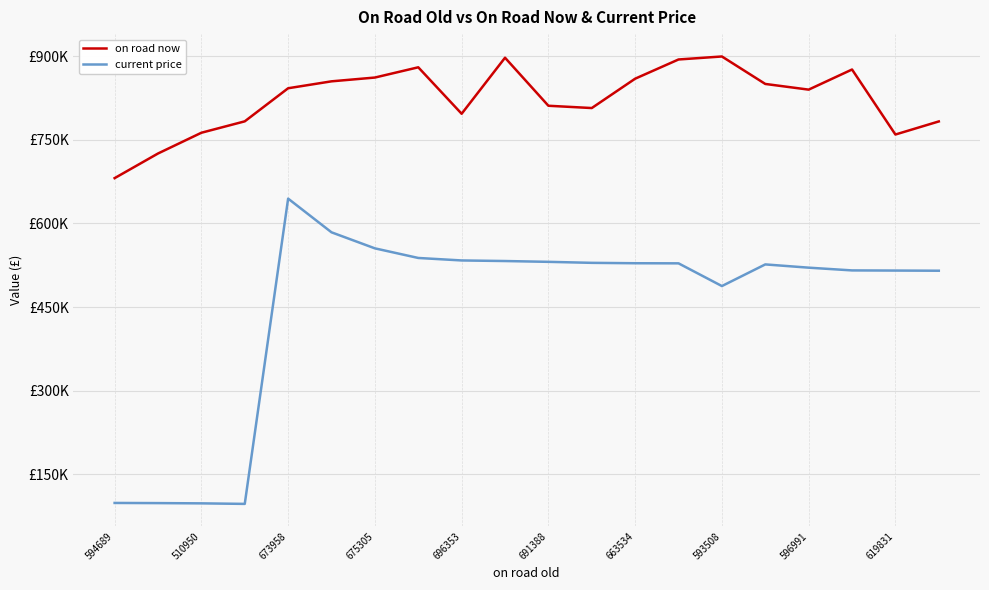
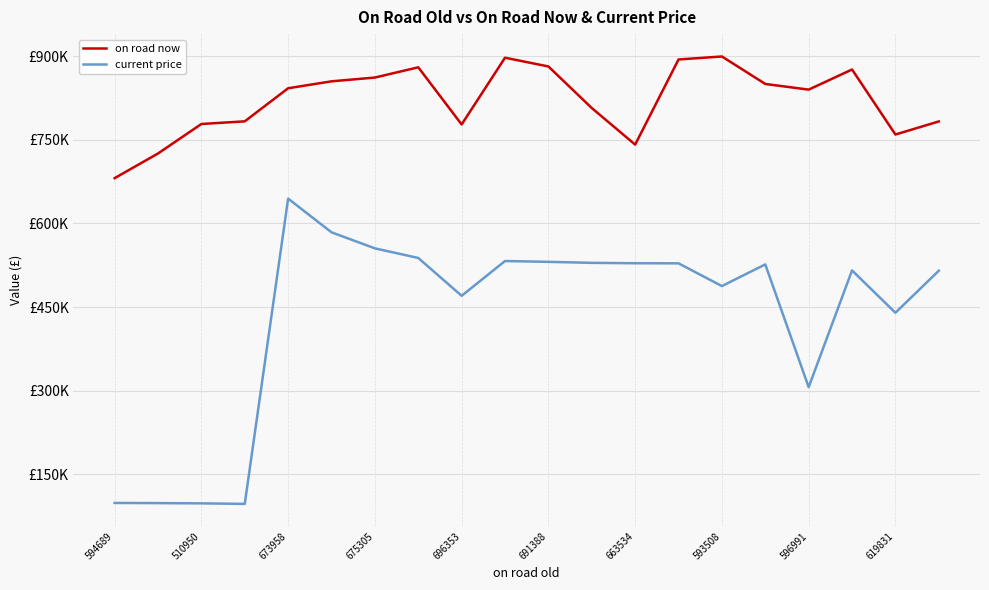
  {
    "on road now": {
      "594689": "£680000",
-     "510950": "£760000",
+     "510950": "£780000",
      "673958": "£840000",
      "675305": "£860000",
-     "696353": "£800000",
-     "691388": "£810000",
-     "663534": "£860000",
+     "696353": "£780000",
+     "691388": "£880000",
+     "663534": "£740000",
      "593508": "£900000",
      "596991": "£840000",
      "619831": "£760000"
    },
    "current price": {
      "594689": "£100000",
      "510950": "£100000",
      "673958": "£640000",
      "675305": "£560000",
-     "696353": "£530000",
+     "696353": "£470000",
      "691388": "£530000",
      "663534": "£530000",
      "593508": "£490000",
-     "596991": "£520000",
-     "619831": "£520000"
+     "596991": "£310000",
+     "619831": "£440000"
    }
  }
